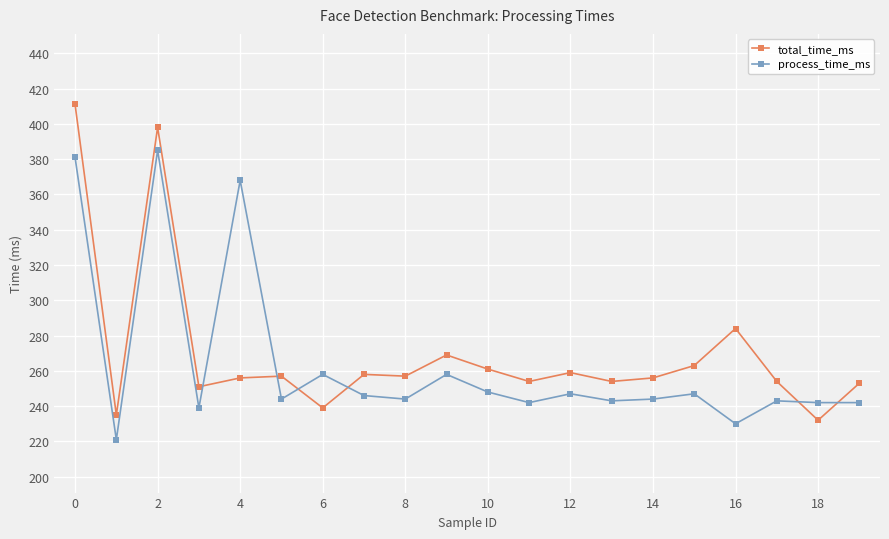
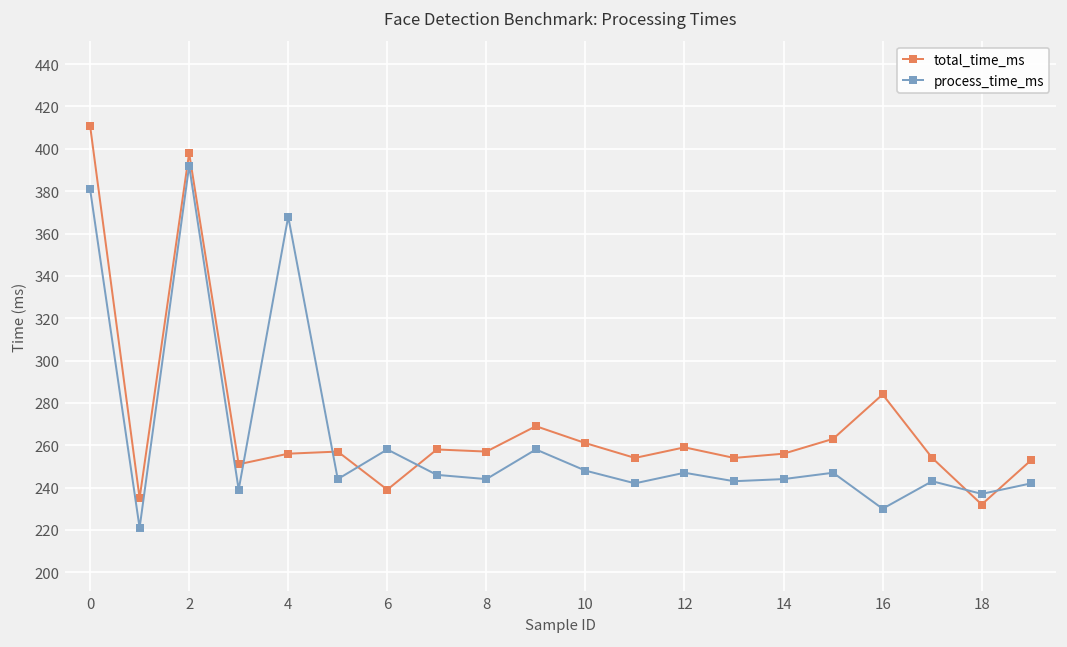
  {
    "total_time_ms": {
      "0": 411,
      "2": 398,
      "4": 256,
      "6": 239,
      "8": 257,
      "10": 261,
      "12": 259,
      "14": 256,
      "16": 284,
      "18": 232
    },
    "process_time_ms": {
      "0": 381,
-     "2": 385,
+     "2": 392,
      "4": 368,
      "6": 258,
      "8": 244,
      "10": 248,
      "12": 247,
      "14": 244,
      "16": 230,
-     "18": 242
+     "18": 237
    }
  }
